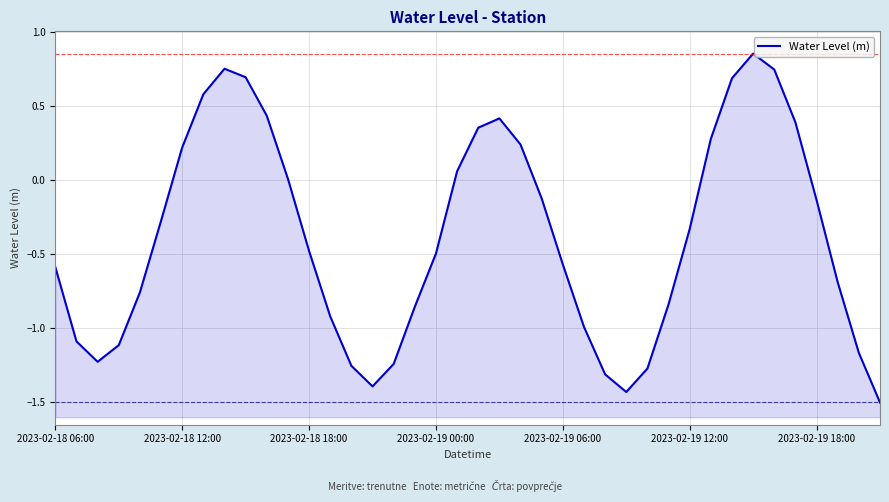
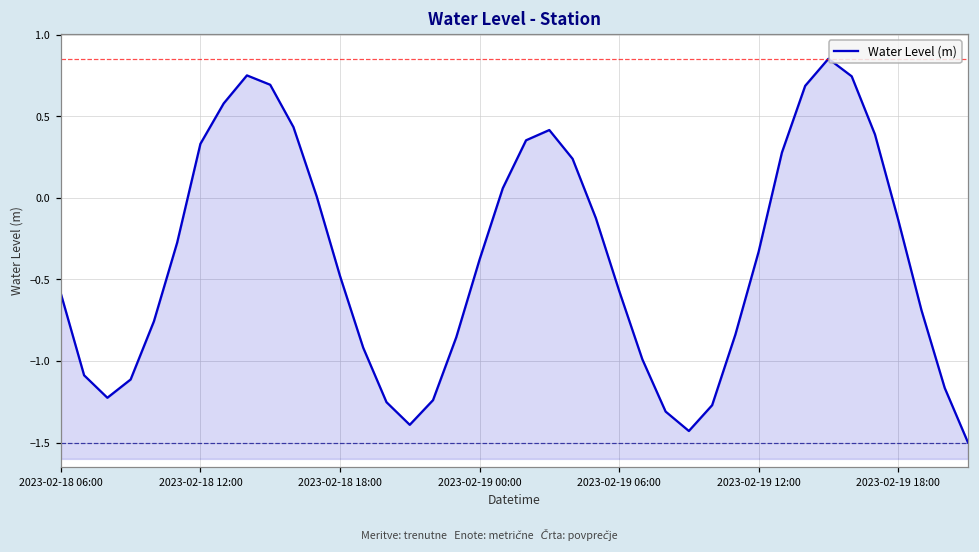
  {
    "2023-02-18 06:00": -0.59,
-   "2023-02-18 12:00": 0.22,
+   "2023-02-18 12:00": 0.33,
    "2023-02-18 18:00": -0.48,
-   "2023-02-19 00:00": -0.50,
+   "2023-02-19 00:00": -0.38,
    "2023-02-19 06:00": -0.57,
    "2023-02-19 12:00": -0.33,
    "2023-02-19 18:00": -0.13
  }
